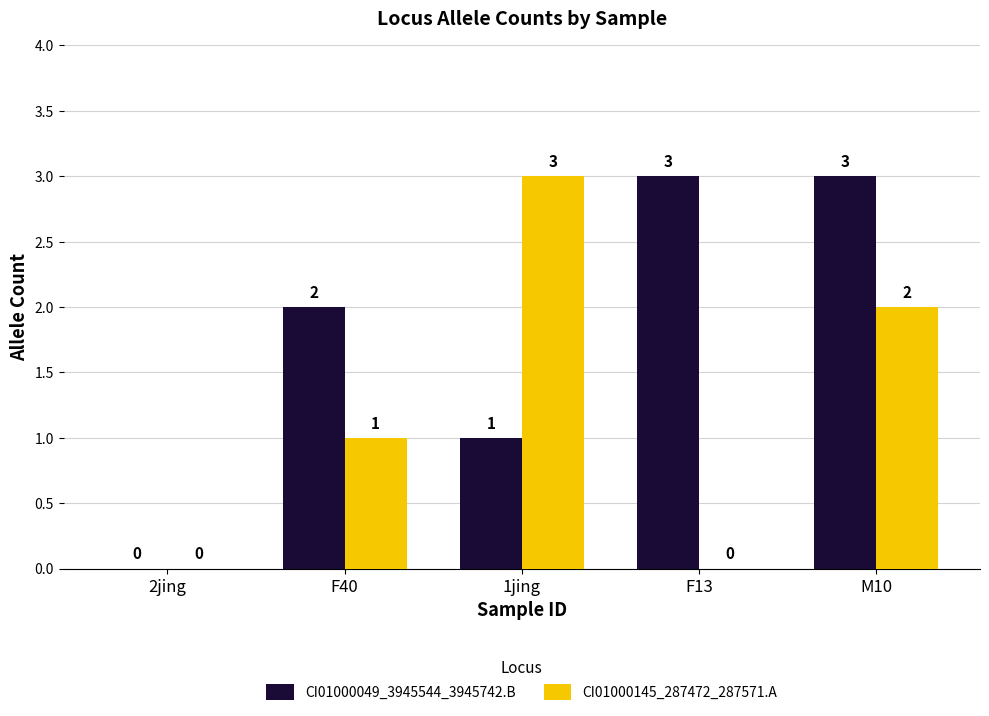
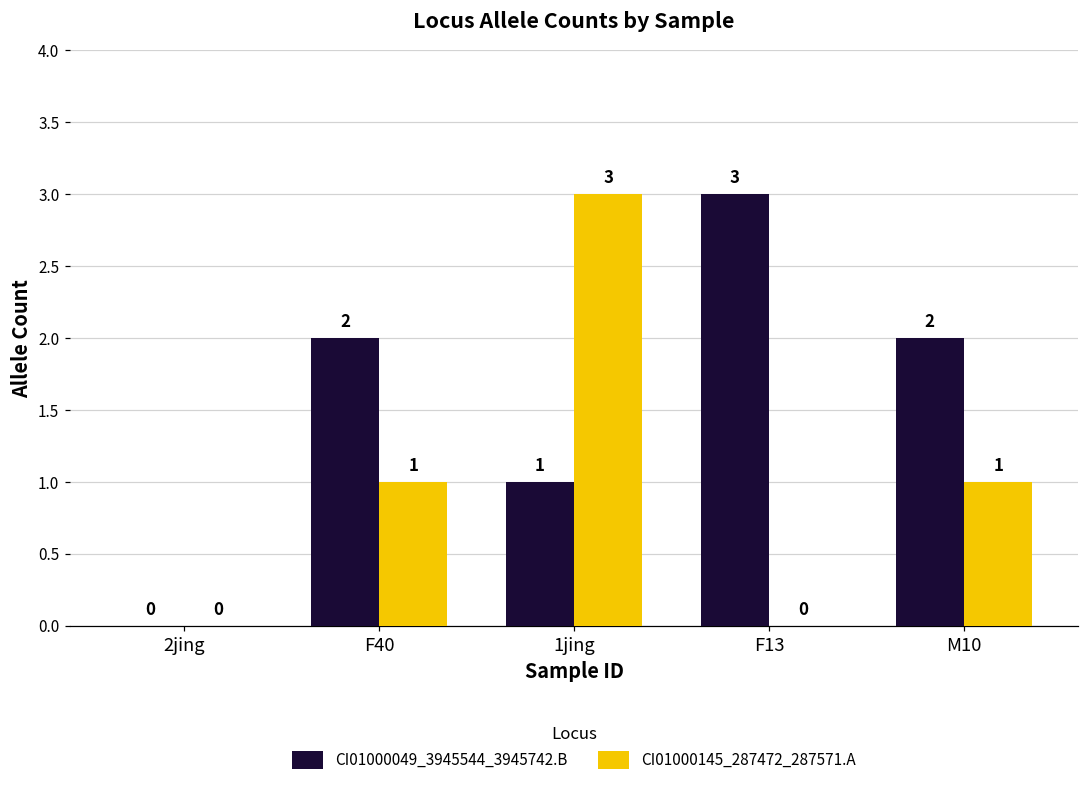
  {
    "CI01000049_3945544_3945742.B": {
      "2jing": 0,
      "F40": 2,
      "1jing": 1,
      "F13": 3,
-     "M10": 3
+     "M10": 2
    },
    "CI01000145_287472_287571.A": {
      "2jing": 0,
      "F40": 1,
      "1jing": 3,
      "F13": 0,
-     "M10": 2
+     "M10": 1
    }
  }
